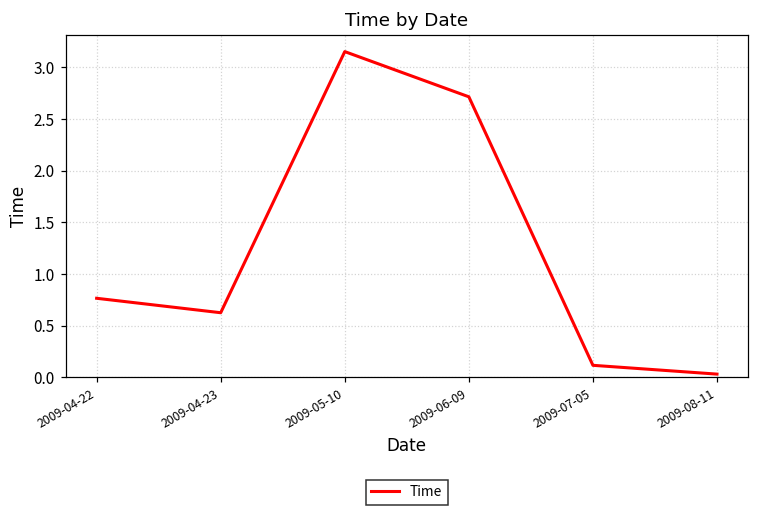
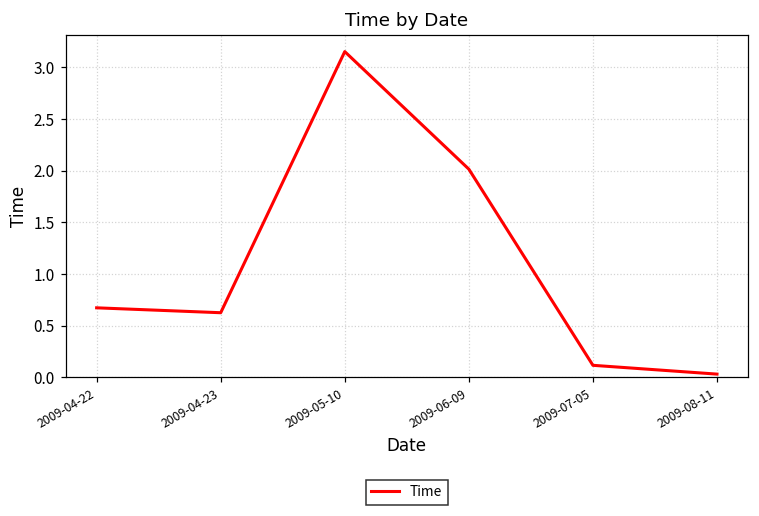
  {
-   "2009-04-22": 0.8,
+   "2009-04-22": 0.7,
    "2009-04-23": 0.6,
    "2009-05-10": 3.2,
-   "2009-06-09": 2.7,
+   "2009-06-09": 2.0,
    "2009-07-05": 0.1,
    "2009-08-11": 0.0
  }
